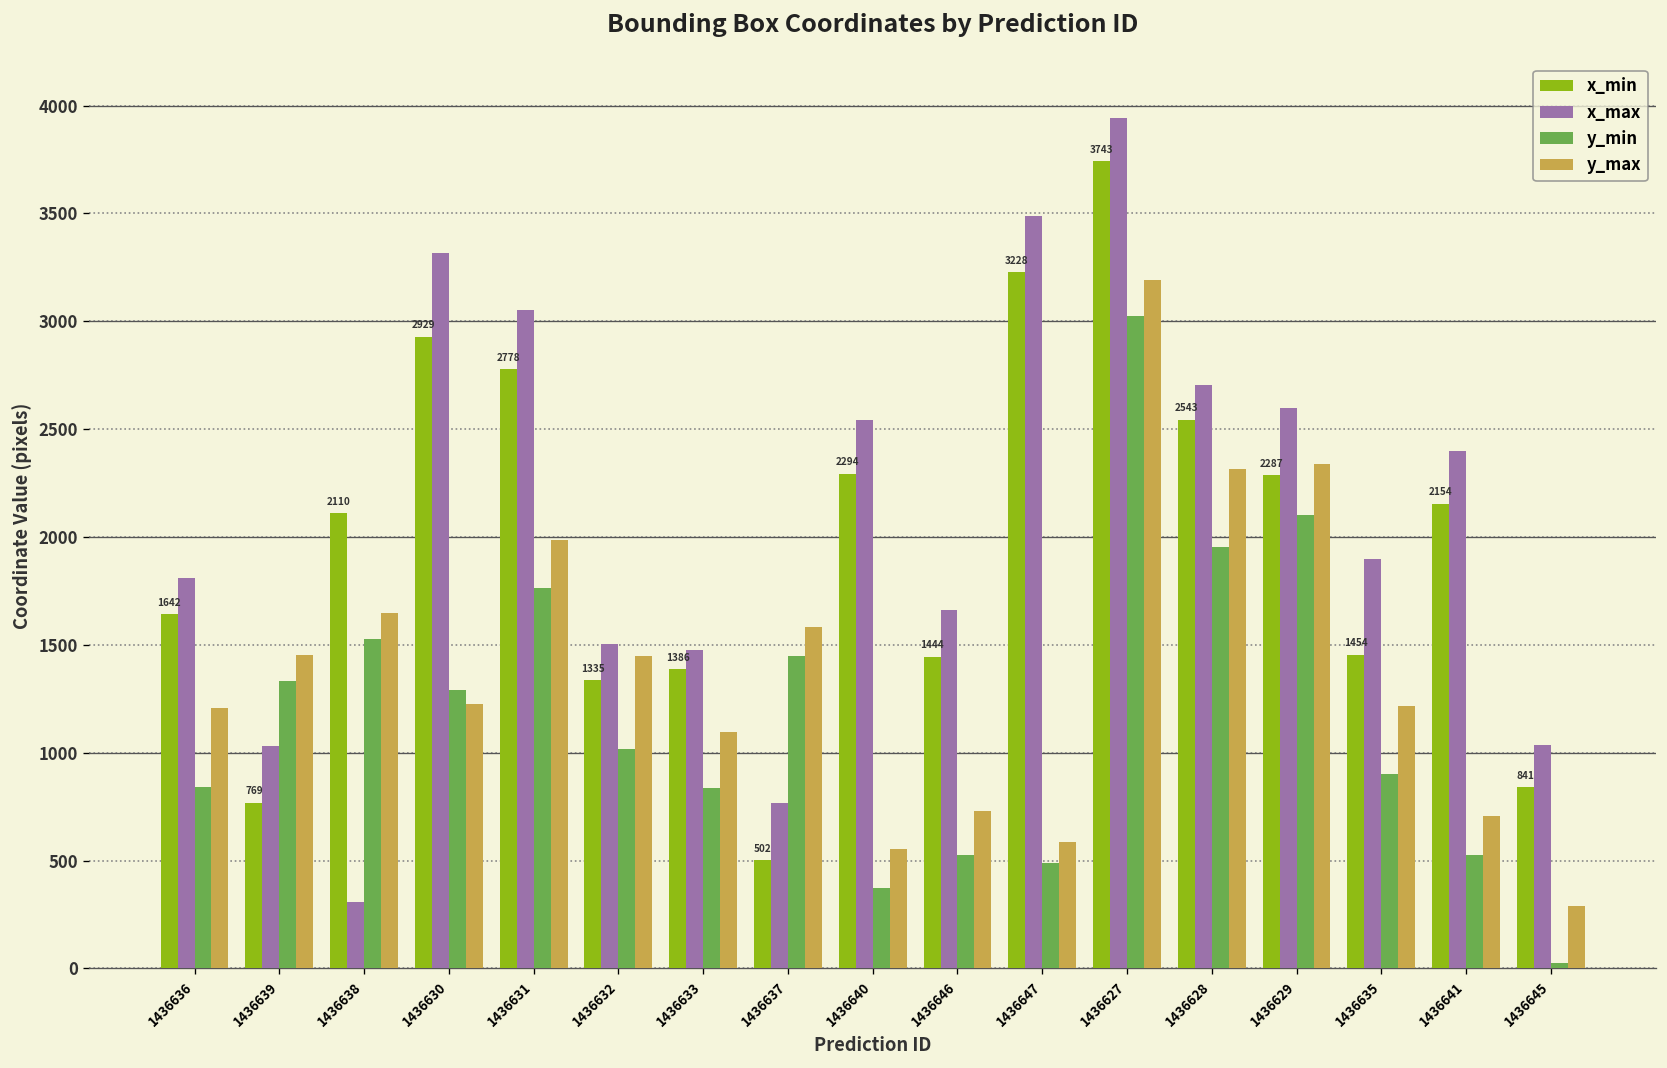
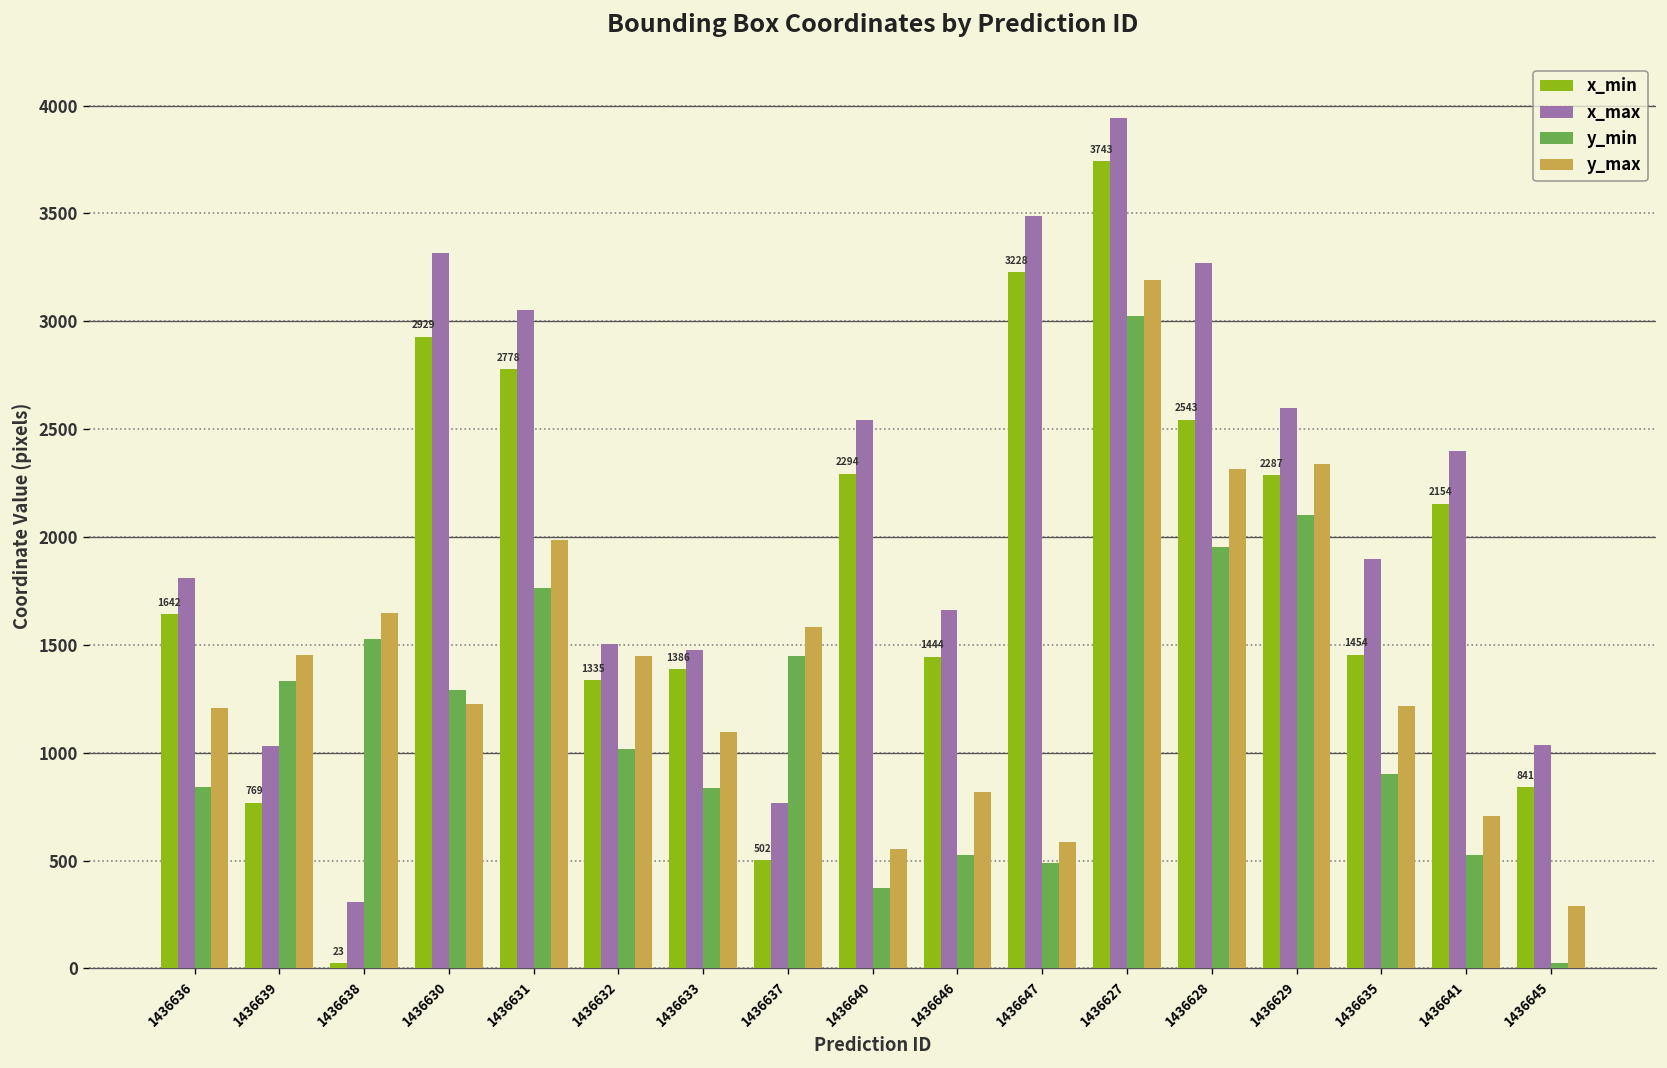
  {
    "x_min": {
      "1436636": 1642,
      "1436639": 769,
-     "1436638": 2110,
+     "1436638": 23,
      "1436630": 2929,
      "1436631": 2778,
      "1436632": 1335,
      "1436633": 1386,
      "1436637": 502,
      "1436640": 2294,
      "1436646": 1444,
      "1436647": 3228,
      "1436627": 3743,
      "1436628": 2543,
      "1436629": 2287,
      "1436635": 1454,
      "1436641": 2154,
      "1436645": 841
    },
    "x_max": {
      "1436636": 1810,
      "1436639": 1030,
      "1436638": 310,
      "1436630": 3320,
      "1436631": 3050,
      "1436632": 1510,
      "1436637": 770,
      "1436640": 2540,
      "1436646": 1660,
      "1436647": 3490,
      "1436627": 3940,
-     "1436628": 2710,
+     "1436628": 3270,
      "1436629": 2600,
      "1436635": 1900,
      "1436641": 2400,
      "1436645": 1040
    },
    "y_min": {
      "1436636": 840,
      "1436639": 1330,
      "1436638": 1530,
      "1436630": 1290,
      "1436631": 1770,
      "1436632": 1020,
      "1436633": 840,
      "1436637": 1450,
      "1436640": 370,
      "1436646": 520,
      "1436647": 490,
      "1436627": 3020,
      "1436628": 1950,
      "1436629": 2100,
      "1436635": 900,
      "1436641": 530,
      "1436645": 30
    },
    "y_max": {
      "1436636": 1210,
      "1436639": 1450,
      "1436638": 1650,
      "1436630": 1230,
      "1436631": 1990,
      "1436632": 1450,
      "1436633": 1090,
      "1436637": 1580,
      "1436640": 550,
-     "1436646": 730,
+     "1436646": 820,
      "1436647": 590,
      "1436627": 3190,
      "1436628": 2310,
      "1436629": 2340,
      "1436635": 1220,
      "1436641": 710,
      "1436645": 290
    }
  }
